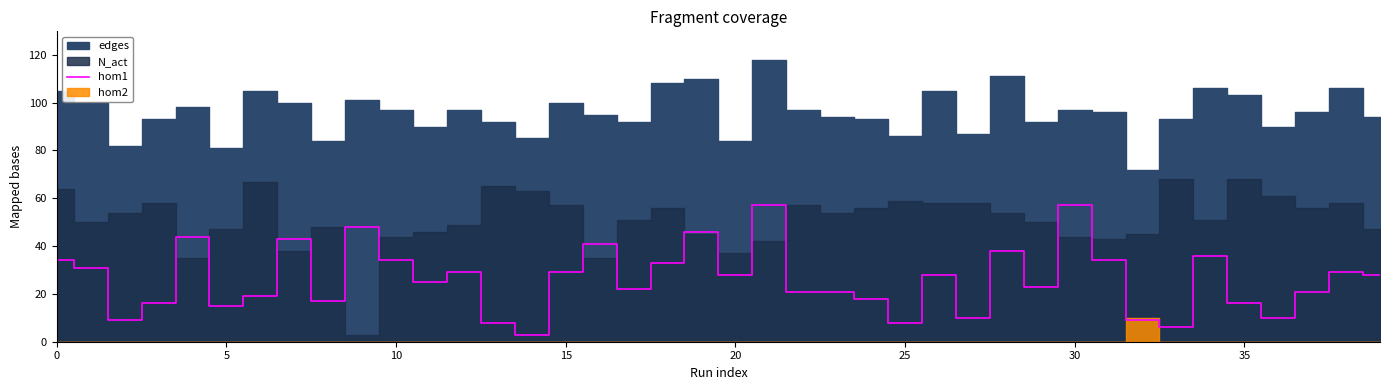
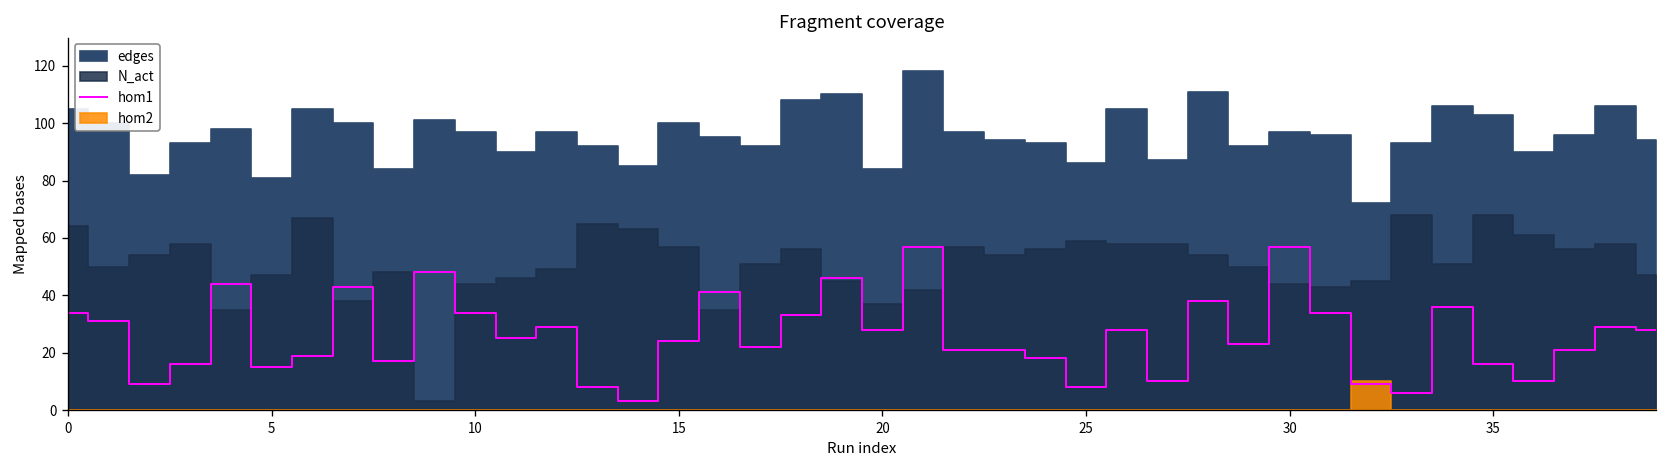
  {
    "hom1": {
      "0": 34,
      "5": 15,
      "10": 34,
-     "15": 29,
+     "15": 24,
      "20": 28,
      "25": 8,
      "30": 57,
      "35": 16
    }
  }
